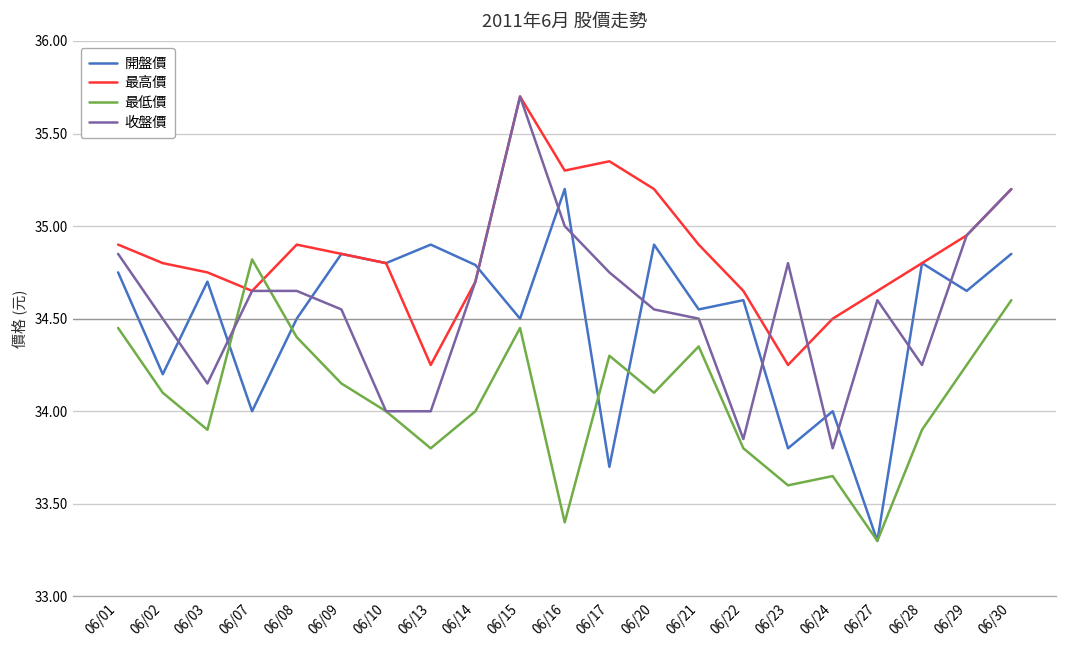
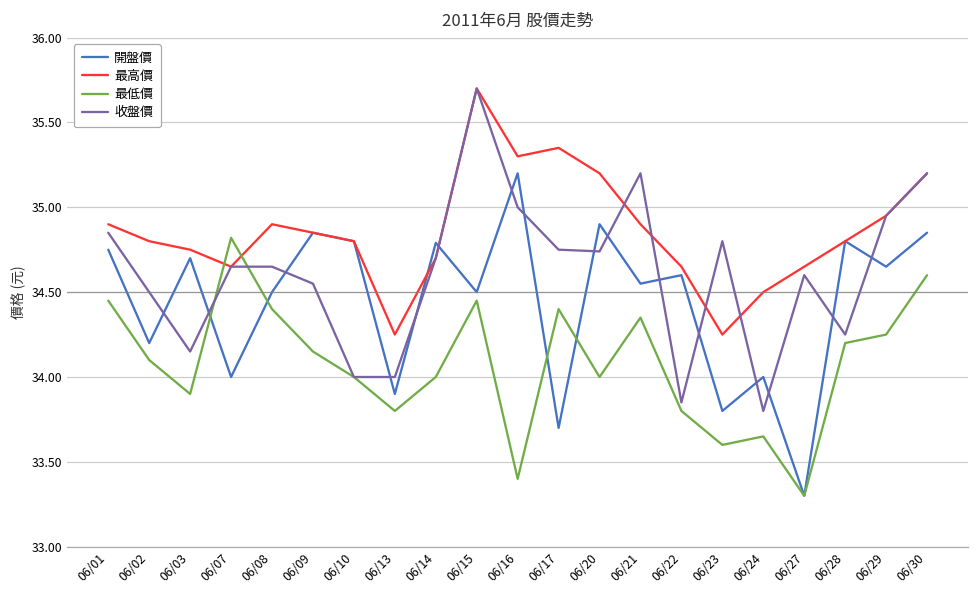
  {
    "開盤價": {
      "06/01": 34.75,
      "06/02": 34.2,
      "06/03": 34.7,
      "06/07": 34.0,
      "06/08": 34.5,
-     "06/13": 34.9,
+     "06/13": 33.9,
      "06/14": 34.8,
      "06/15": 34.5,
      "06/16": 35.2,
      "06/17": 33.7,
      "06/20": 34.9,
      "06/21": 34.55,
      "06/22": 34.6,
      "06/23": 33.8,
      "06/24": 34.0,
      "06/29": 34.65,
      "06/30": 34.85
    },
    "最高價": {
      "06/01": 34.90,
      "06/02": 34.80,
      "06/03": 34.75,
      "06/08": 34.90,
      "06/13": 34.25,
      "06/16": 35.30,
      "06/17": 35.35,
      "06/20": 35.20,
      "06/21": 34.90,
      "06/22": 34.65,
      "06/23": 34.25,
      "06/24": 34.50,
      "06/27": 34.65
    },
    "最低價": {
      "06/01": 34.45,
      "06/02": 34.1,
      "06/03": 33.9,
      "06/07": 34.82,
      "06/08": 34.4,
      "06/09": 34.15,
      "06/13": 33.8,
      "06/14": 34.0,
      "06/15": 34.45,
      "06/16": 33.4,
-     "06/17": 34.3,
-     "06/20": 34.1,
+     "06/17": 34.4,
+     "06/20": 34.0,
      "06/21": 34.35,
      "06/22": 33.8,
      "06/23": 33.6,
      "06/24": 33.65,
-     "06/28": 33.9,
+     "06/28": 34.2,
      "06/29": 34.25,
      "06/30": 34.6
    },
    "收盤價": {
      "06/01": 34.85,
      "06/02": 34.50,
      "06/03": 34.15,
      "06/08": 34.65,
      "06/09": 34.55,
      "06/13": 34.00,
      "06/16": 35.00,
      "06/17": 34.75,
-     "06/20": 34.55,
-     "06/21": 34.5,
+     "06/20": 34.74,
+     "06/21": 35.2,
      "06/22": 33.85,
      "06/23": 34.80,
      "06/24": 33.80,
      "06/27": 34.60,
      "06/28": 34.25
    }
  }
